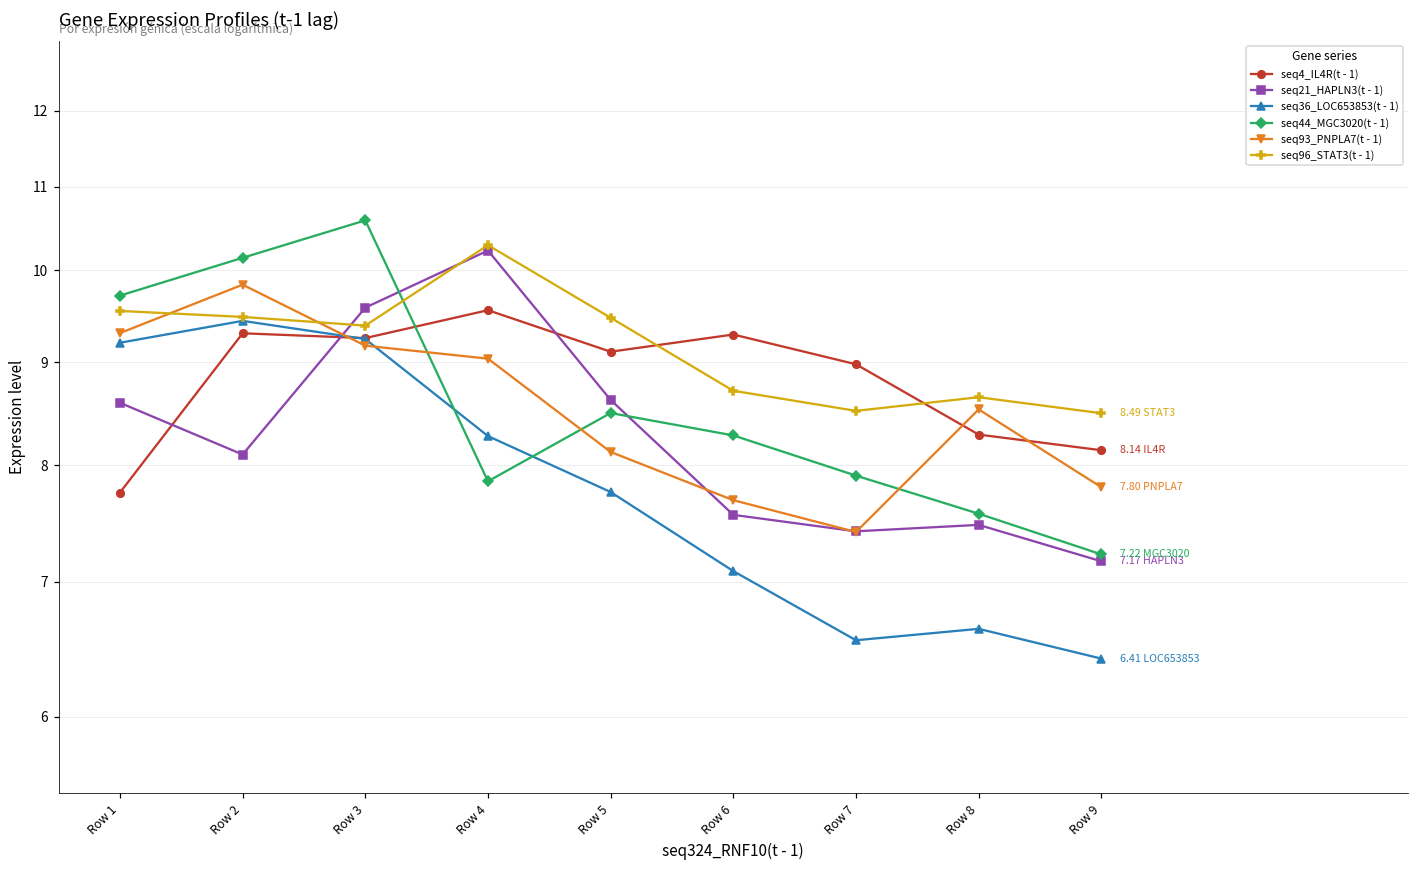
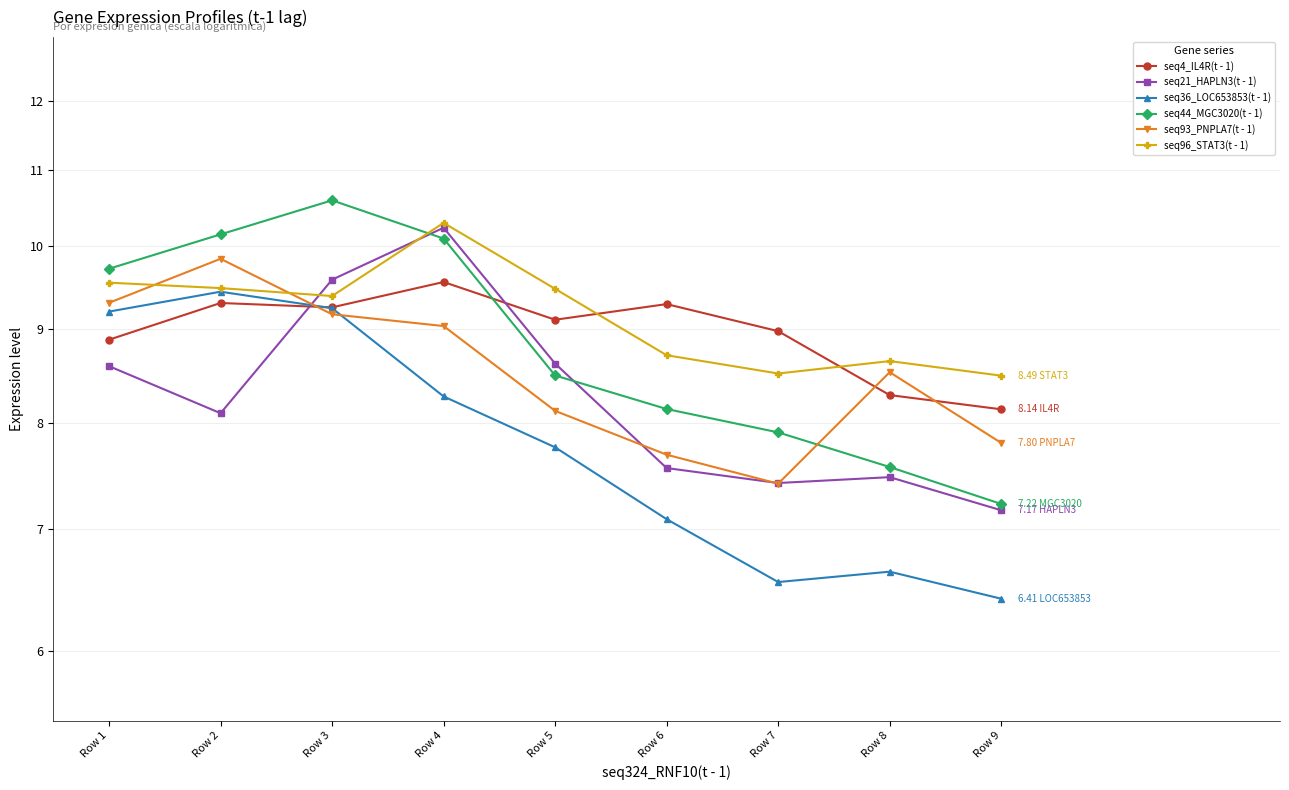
  {
    "seq4_IL4R(t - 1)": {
-     "Row 1": 7.75,
+     "Row 1": 8.9,
      "Row 2": 9.3,
      "Row 4": 9.6,
      "Row 5": 9.1,
      "Row 6": 9.3,
      "Row 7": 9.0,
      "Row 8": 8.3
    },
    "seq21_HAPLN3(t - 1)": {
      "Row 1": 8.6,
      "Row 2": 8.1,
      "Row 3": 9.6,
      "Row 4": 10.2,
      "Row 5": 8.6,
      "Row 6": 7.56,
      "Row 8": 7.47
    },
    "seq36_LOC653853(t - 1)": {
      "Row 9": 6.41
    },
    "seq44_MGC3020(t - 1)": {
      "Row 1": 9.7,
      "Row 2": 10.1,
      "Row 3": 10.6,
-     "Row 4": 7.85,
+     "Row 4": 10.1,
      "Row 5": 8.5,
-     "Row 6": 8.3,
+     "Row 6": 8.1,
      "Row 7": 7.91,
      "Row 8": 7.57
    }
  }
